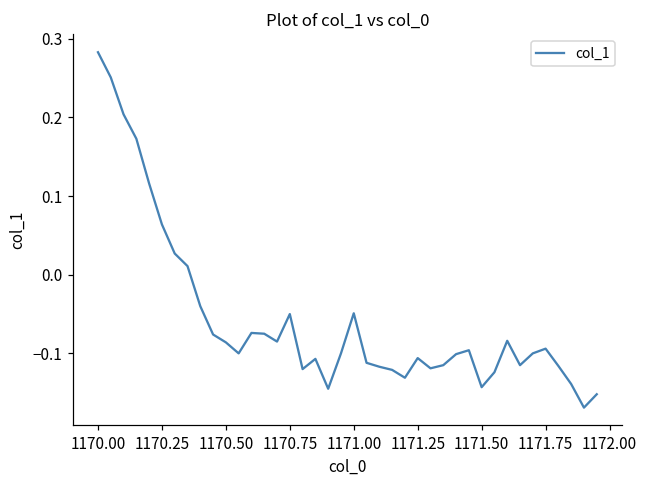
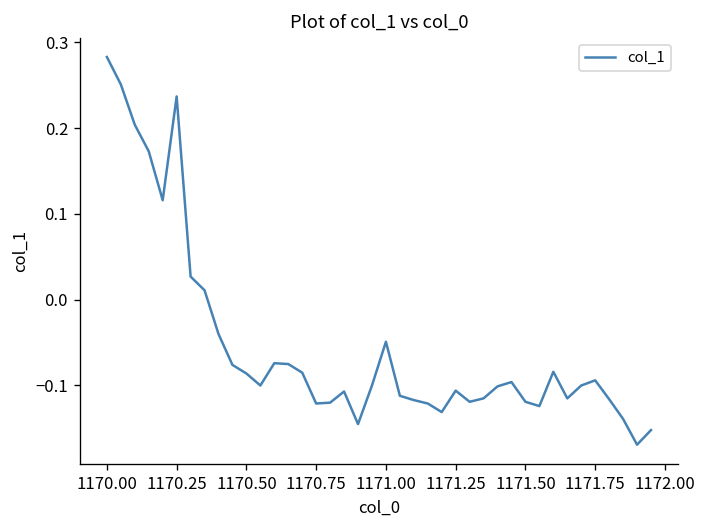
  {
    "1170.00": 0.28,
-   "1170.25": 0.06,
+   "1170.25": 0.24,
    "1170.50": -0.09,
-   "1170.75": -0.05,
+   "1170.75": -0.12,
    "1171.00": -0.05,
    "1171.25": -0.11,
-   "1171.50": -0.14,
+   "1171.50": -0.12,
    "1171.75": -0.09
  }
